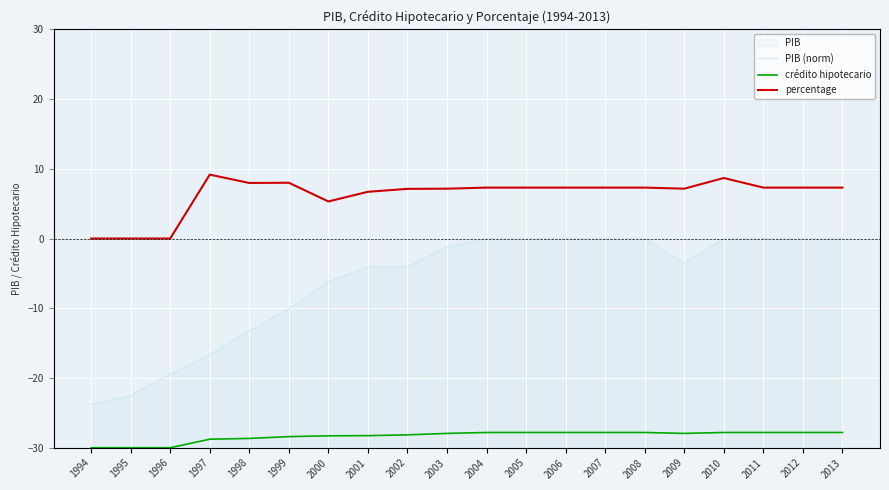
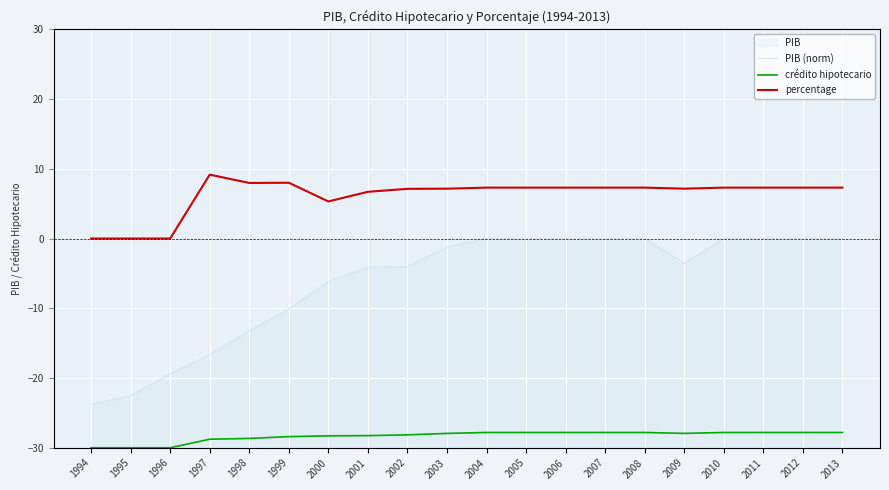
  {
    "PIB": {
      "1994": -24,
      "1995": -23,
      "1996": -19,
      "1997": -17,
      "1998": -13,
      "1999": -10,
      "2000": -6,
      "2001": -4,
      "2002": -4,
      "2003": -1,
      "2004": 0,
      "2005": 0,
      "2006": 0,
      "2007": 0,
      "2008": 0,
      "2009": -4,
      "2010": 0,
      "2011": 0,
      "2012": 0,
      "2013": 0
    },
    "crédito hipotecario": {
      "1994": -30,
      "1995": -30,
      "1996": -30,
      "1997": -29,
      "1998": -29,
      "1999": -28,
      "2000": -28,
      "2001": -28,
      "2002": -28,
      "2003": -28,
      "2004": -28,
      "2005": -28,
      "2006": -28,
      "2007": -28,
      "2008": -28,
      "2009": -28,
      "2010": -28,
      "2011": -28,
      "2012": -28,
      "2013": -28
    },
    "percentage": {
      "1994": 0,
      "1995": 0,
      "1996": 0,
      "1997": 9,
      "1998": 8,
      "1999": 8,
      "2000": 5,
      "2001": 7,
      "2002": 7,
      "2003": 7,
      "2004": 7,
      "2005": 7,
      "2006": 7,
      "2007": 7,
      "2008": 7,
      "2009": 7,
-     "2010": 9,
+     "2010": 7,
      "2011": 7,
      "2012": 7,
      "2013": 7
    }
  }
